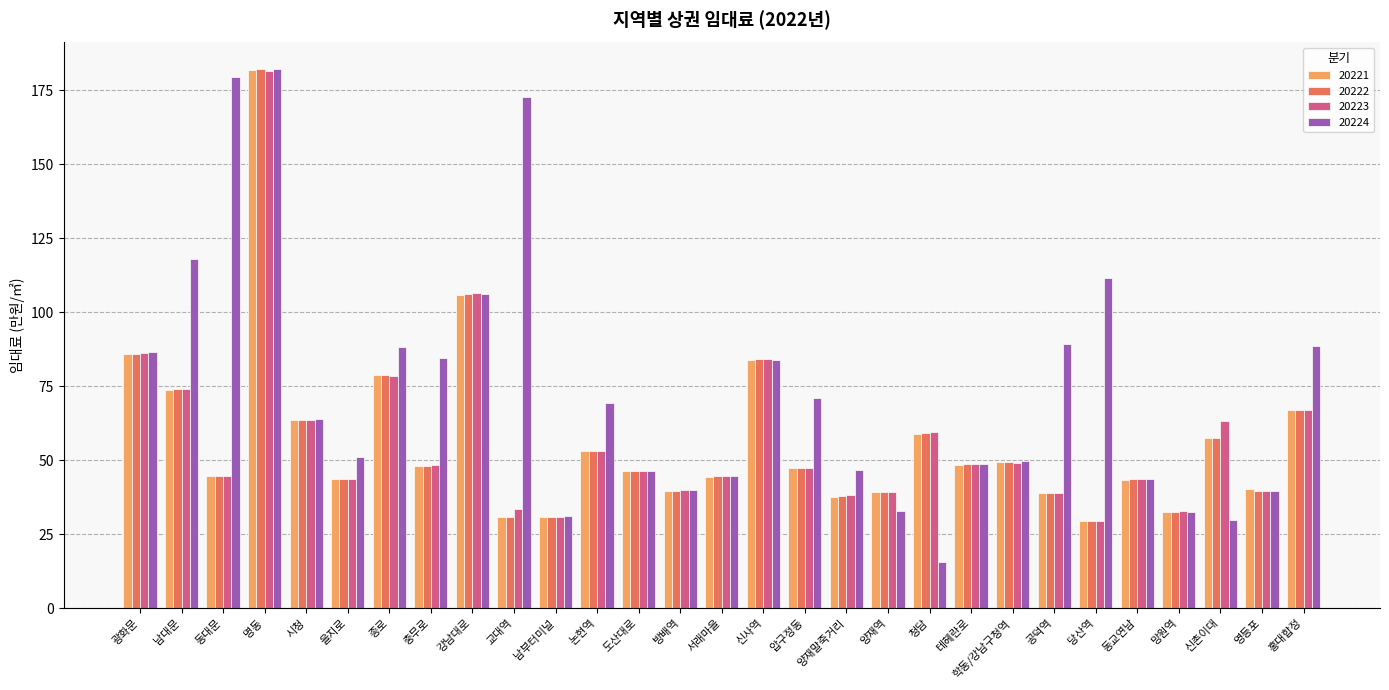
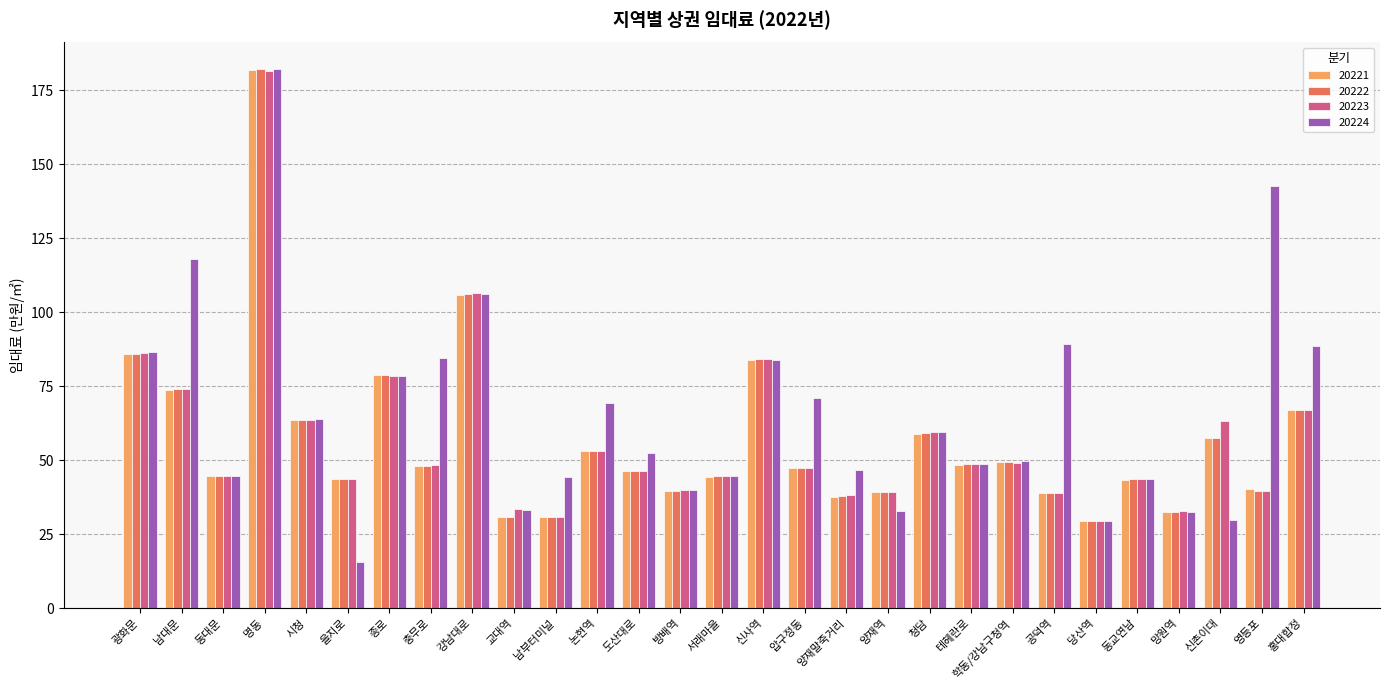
  {
    "20224": {
      "광화문": 86,
      "남대문": 118,
-     "동대문": 179,
+     "동대문": 45,
      "명동": 182,
      "시청": 64,
-     "을지로": 51,
-     "종로": 88,
+     "을지로": 16,
+     "종로": 78,
      "충무로": 85,
      "강남대로": 106,
-     "교대역": 173,
-     "남부터미널": 31,
+     "교대역": 33,
+     "남부터미널": 44,
      "논현역": 69,
-     "도산대로": 46,
+     "도산대로": 53,
      "방배역": 40,
      "서래마을": 45,
      "신사역": 84,
      "압구정동": 71,
      "양재말죽거리": 47,
      "양재역": 33,
-     "청담": 16,
+     "청담": 60,
      "테헤란로": 49,
      "학동/강남구청역": 50,
      "공덕역": 89,
-     "당산역": 112,
+     "당산역": 30,
      "동교연남": 44,
      "망원역": 32,
      "신촌이대": 30,
-     "영등포": 40,
+     "영등포": 143,
      "홍대합정": 89
    }
  }
